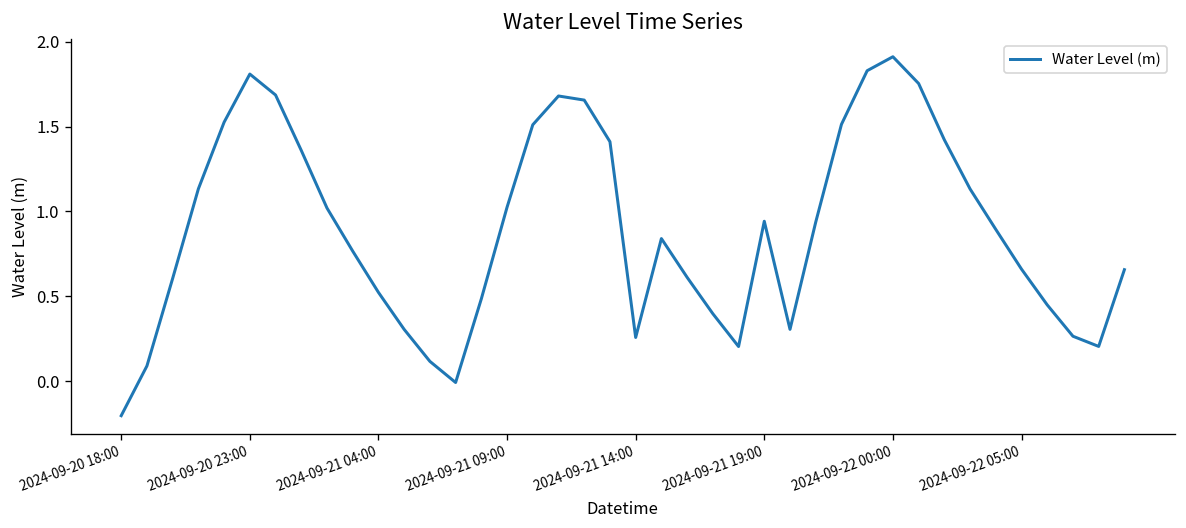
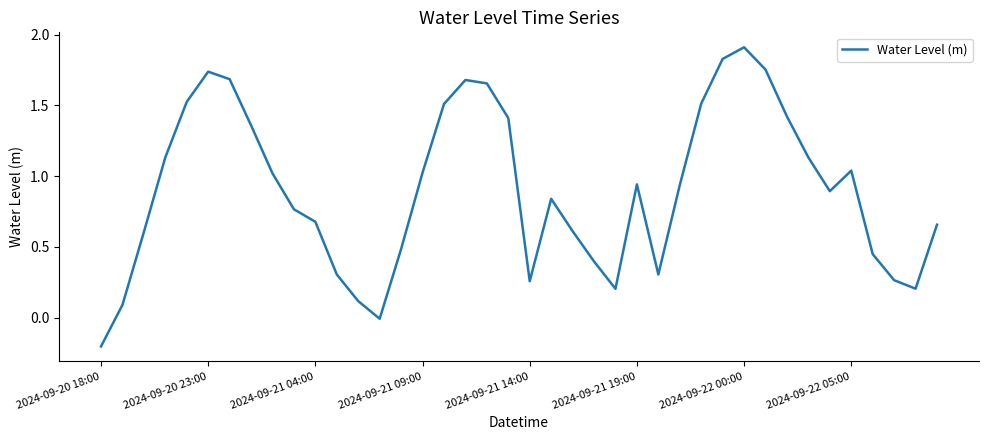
  {
    "2024-09-20 18:00": -0.20,
-   "2024-09-20 23:00": 1.81,
-   "2024-09-21 04:00": 0.52,
+   "2024-09-20 23:00": 1.74,
+   "2024-09-21 04:00": 0.68,
    "2024-09-21 09:00": 1.03,
    "2024-09-21 14:00": 0.26,
    "2024-09-21 19:00": 0.94,
    "2024-09-22 00:00": 1.91,
-   "2024-09-22 05:00": 0.66
+   "2024-09-22 05:00": 1.04
  }
